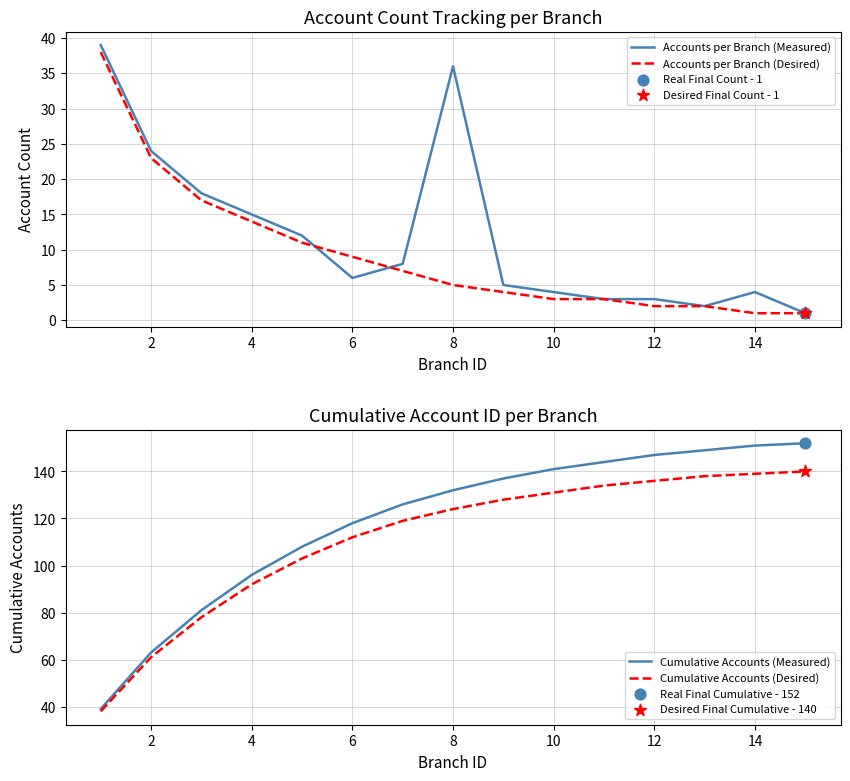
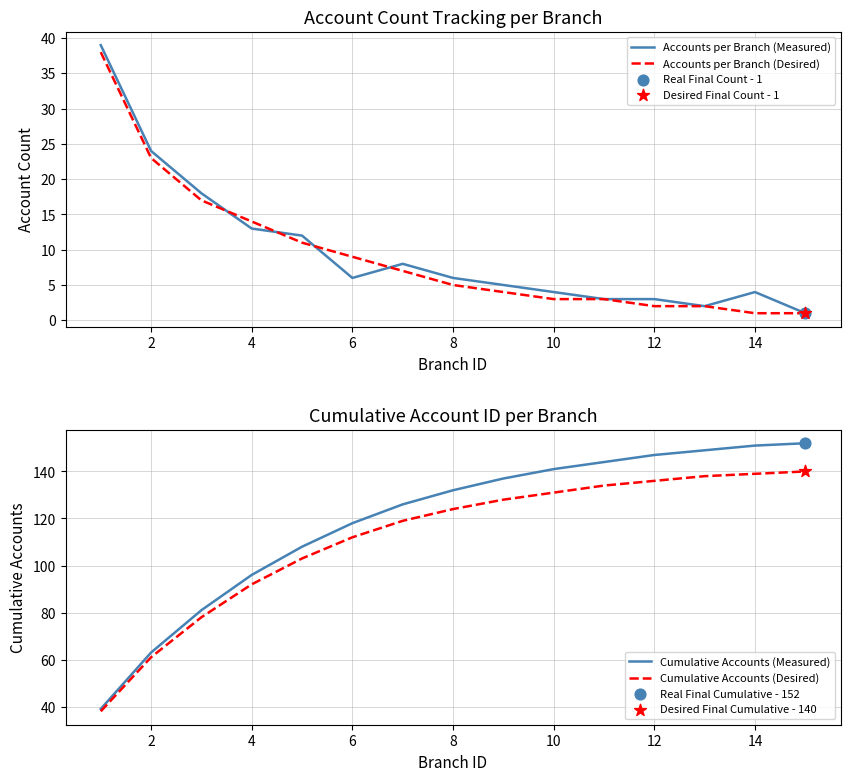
  {
    "Account Count Tracking per Branch": {
      "Accounts per Branch (Measured)": {
        "2": 24,
-       "4": 15,
+       "4": 13,
        "6": 6,
-       "8": 36,
+       "8": 6,
        "10": 4,
        "12": 3,
        "14": 4
      }
    }
  }
